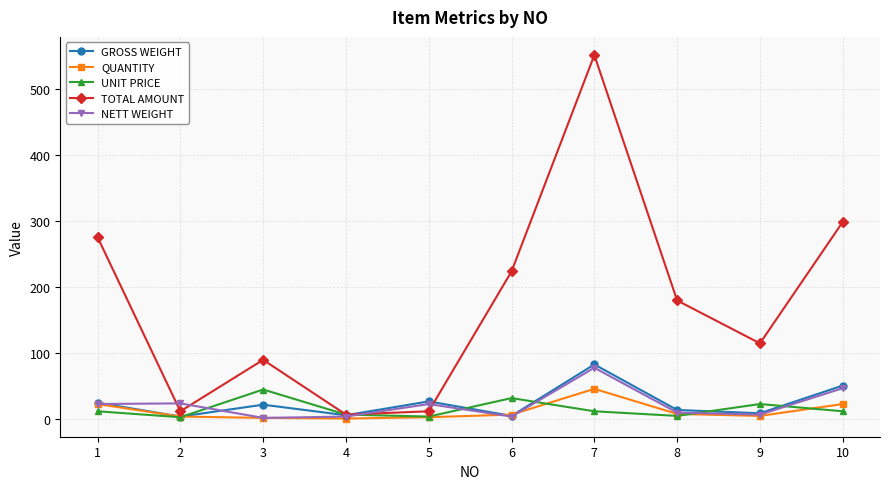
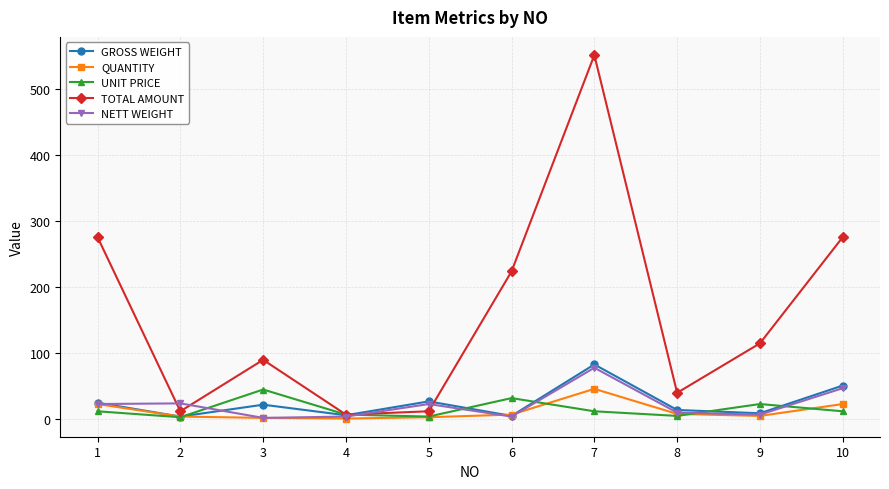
  {
    "GROSS WEIGHT": {
      "3": 20,
      "5": 30,
      "7": 80,
      "8": 10,
      "10": 50
    },
    "QUANTITY": {
      "7": 50,
      "10": 20
    },
    "UNIT PRICE": {
      "1": 10,
      "3": 50,
      "6": 30,
      "7": 10,
      "9": 20,
      "10": 10
    },
    "TOTAL AMOUNT": {
      "1": 280,
      "2": 10,
      "3": 90,
      "5": 10,
      "6": 220,
      "7": 550,
-     "8": 180,
+     "8": 40,
      "9": 120,
-     "10": 300
+     "10": 280
    },
    "NETT WEIGHT": {
      "2": 20,
      "5": 20,
      "7": 80,
      "10": 50
    }
  }
